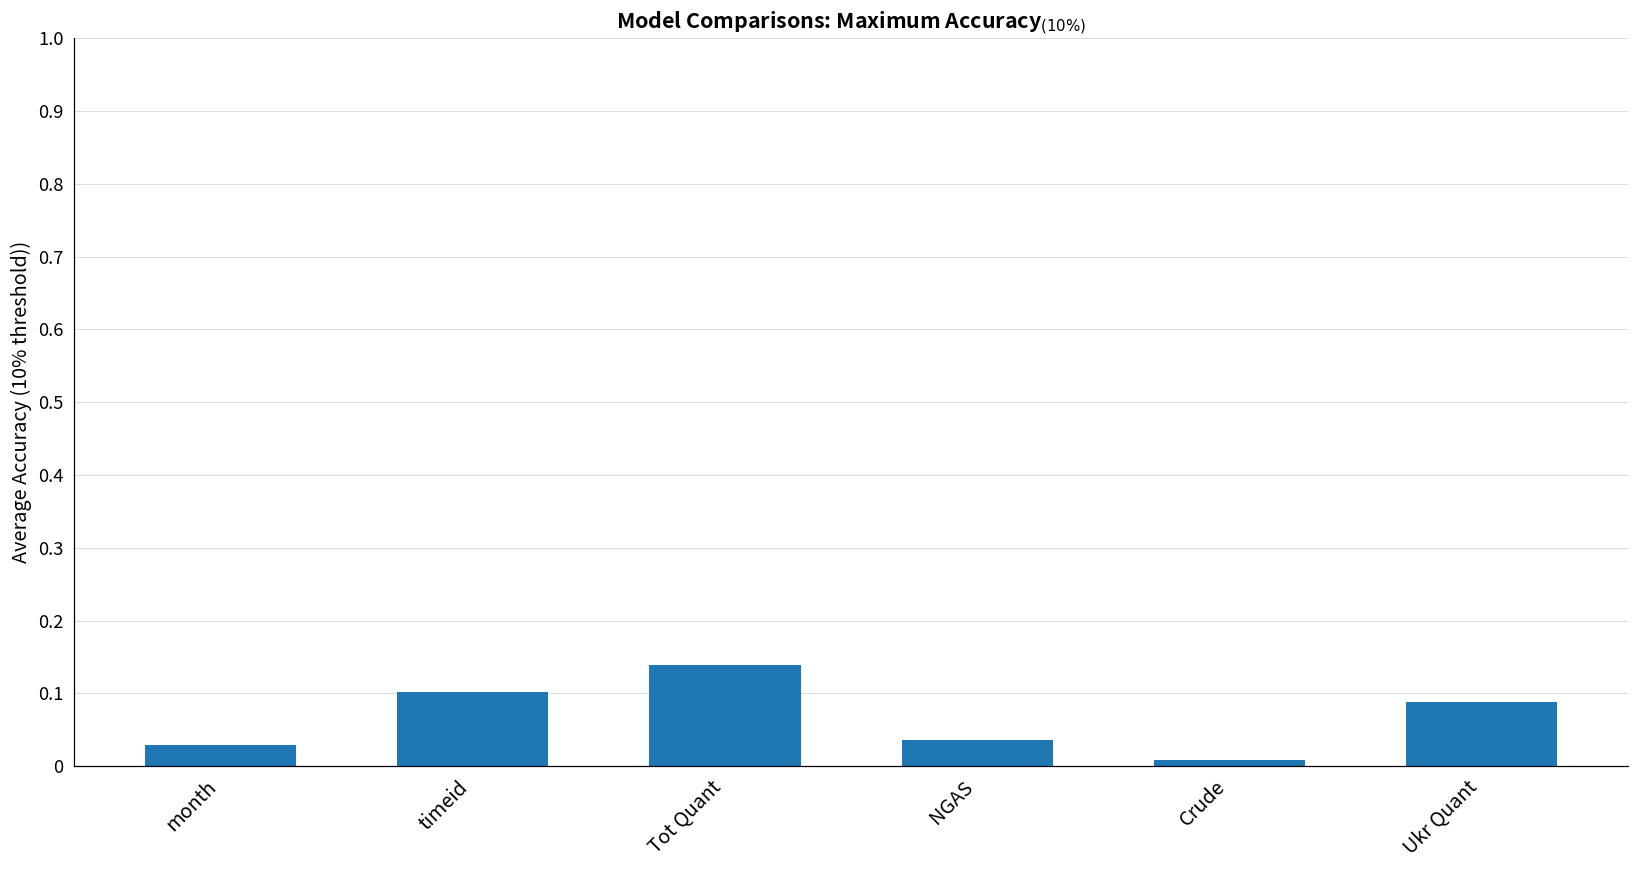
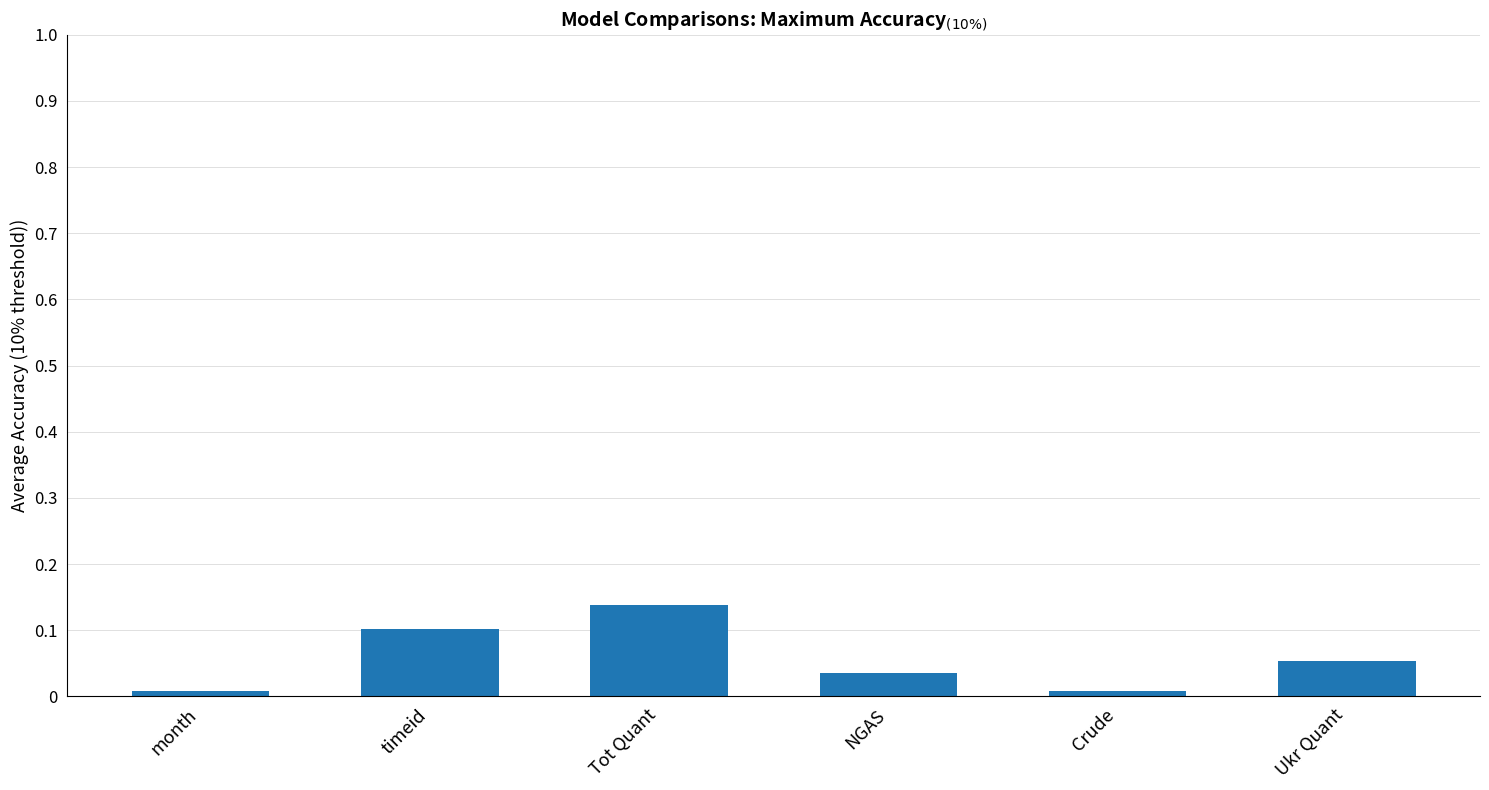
  {
-   "month": 0.03,
+   "month": 0.01,
    "timeid": 0.10,
    "Tot Quant": 0.14,
    "NGAS": 0.04,
    "Crude": 0.01,
-   "Ukr Quant": 0.09
+   "Ukr Quant": 0.05
  }
